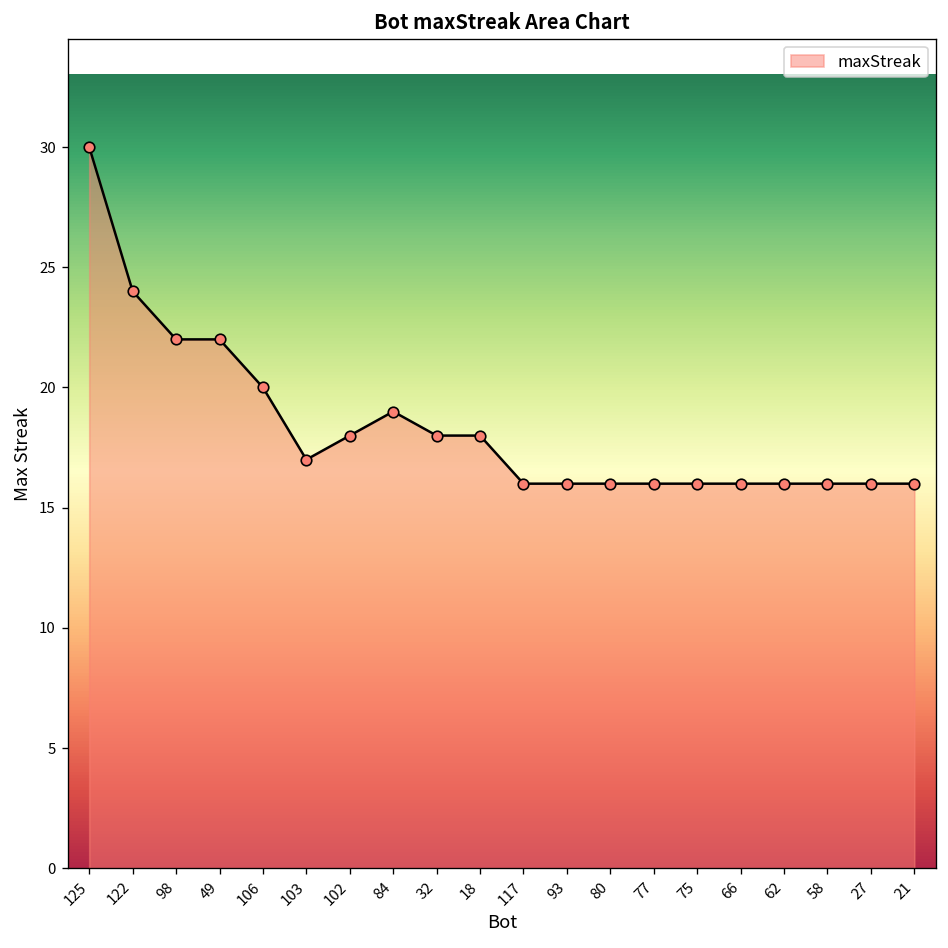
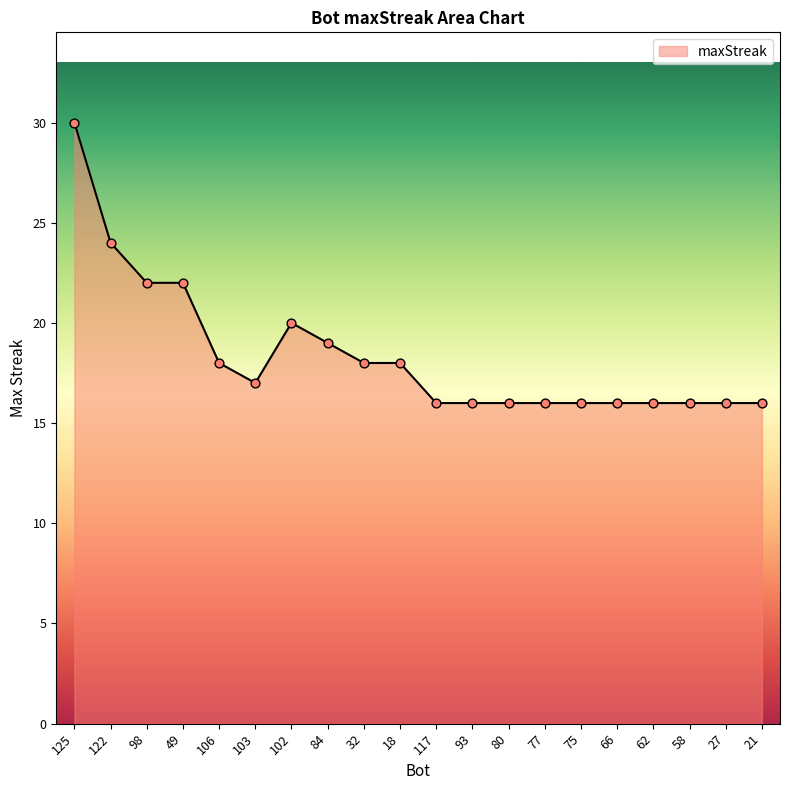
  {
    "125": 30,
    "122": 24,
    "98": 22,
    "49": 22,
-   "106": 20,
+   "106": 18,
    "103": 17,
-   "102": 18,
+   "102": 20,
    "84": 19,
    "32": 18,
    "18": 18,
    "117": 16,
    "93": 16,
    "80": 16,
    "77": 16,
    "75": 16,
    "66": 16,
    "62": 16,
    "58": 16,
    "27": 16,
    "21": 16
  }
